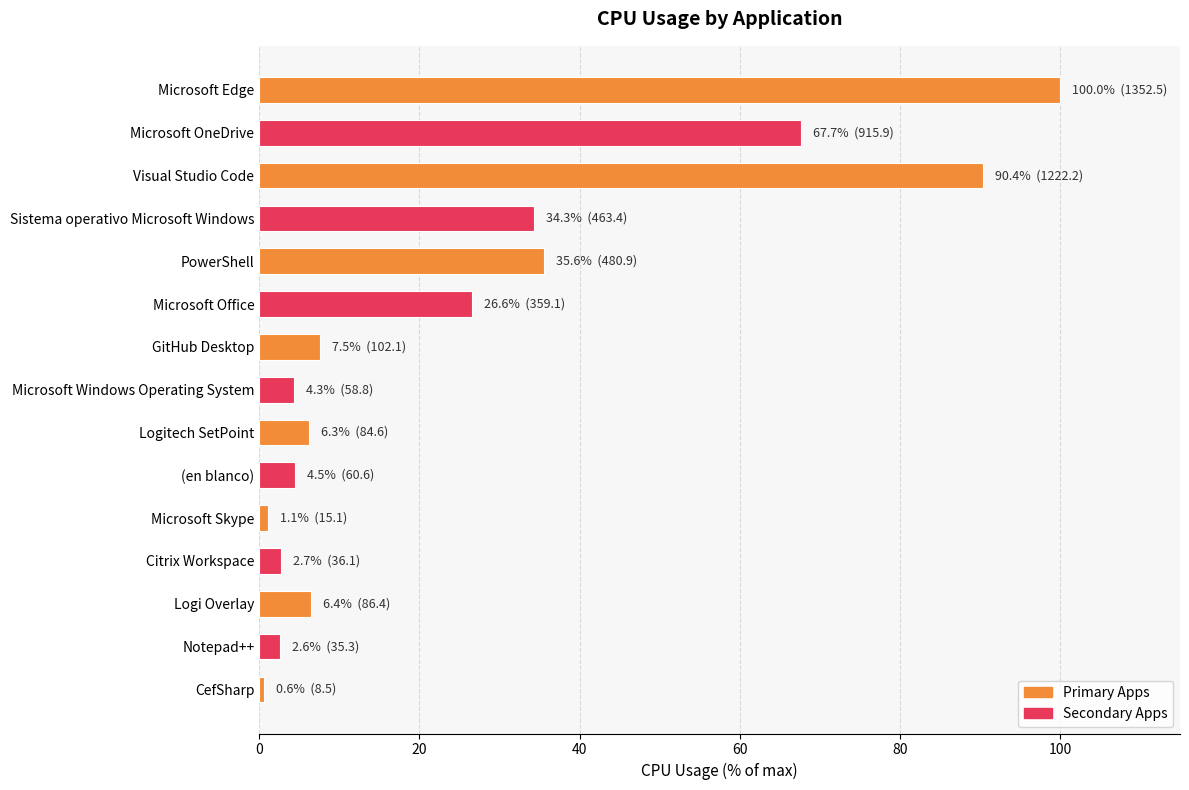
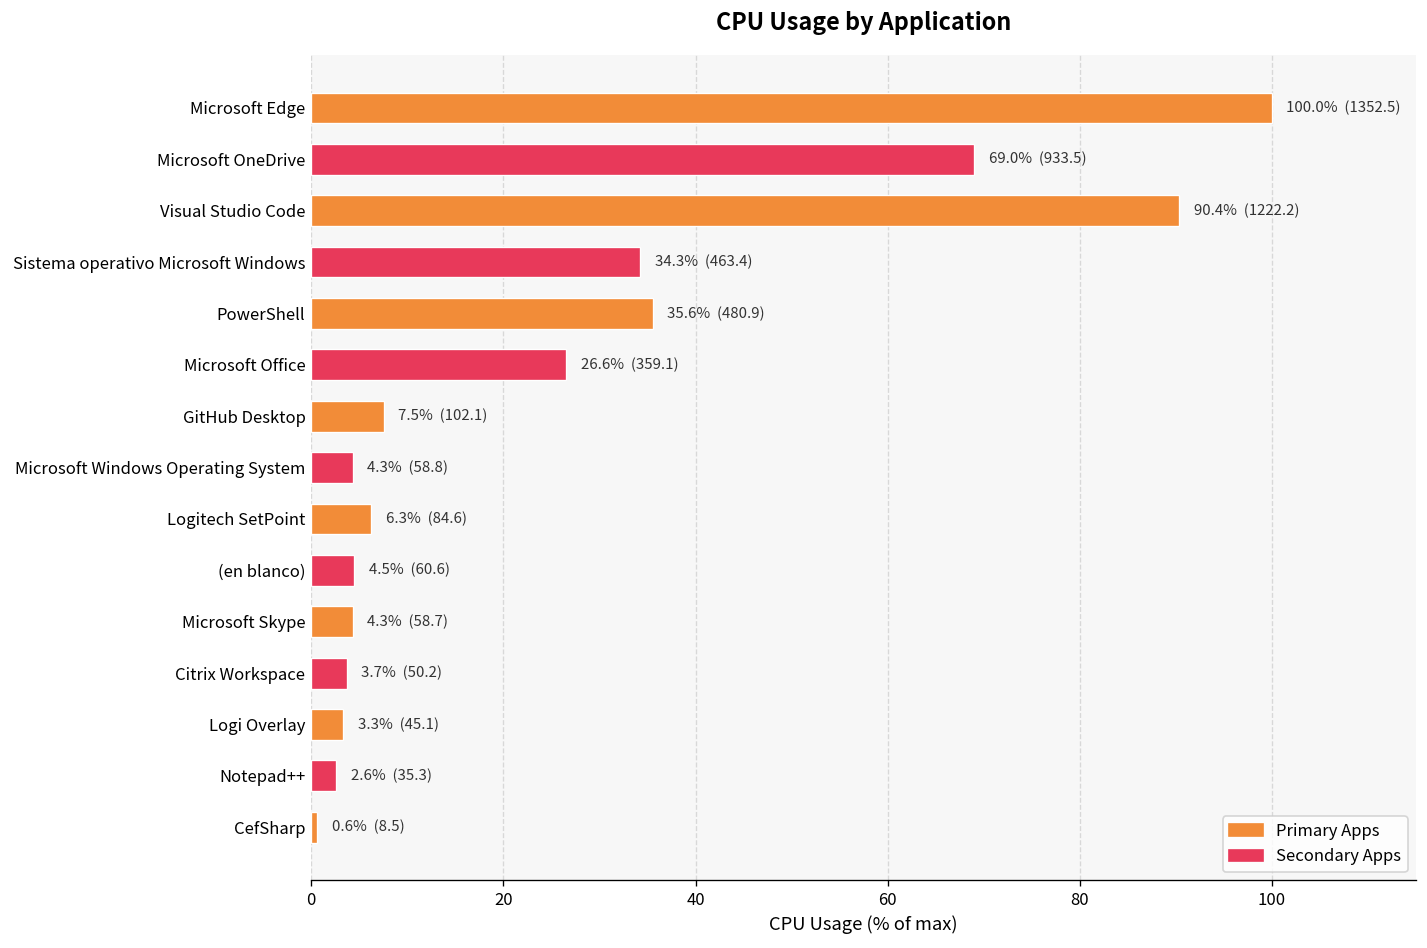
  {
    "Microsoft Edge": "100.0%",
-   "Microsoft OneDrive": "67.7% (915.9)",
+   "Microsoft OneDrive": "69.0% (933.5)",
    "Visual Studio Code": "90.4%",
    "Sistema operativo Microsoft Windows": "34.3%",
    "PowerShell": "35.6%",
    "Microsoft Office": "26.6%",
    "GitHub Desktop": "7.5%",
    "Microsoft Windows Operating System": "4.3%",
    "Logitech SetPoint": "6.3%",
    "(en blanco)": "4.5%",
-   "Microsoft Skype": "1.1% (15.1)",
-   "Citrix Workspace": "2.7% (36.1)",
-   "Logi Overlay": "6.4% (86.4)",
+   "Microsoft Skype": "4.3% (58.7)",
+   "Citrix Workspace": "3.7% (50.2)",
+   "Logi Overlay": "3.3% (45.1)",
    "Notepad++": "2.6%",
    "CefSharp": "0.6%"
  }
